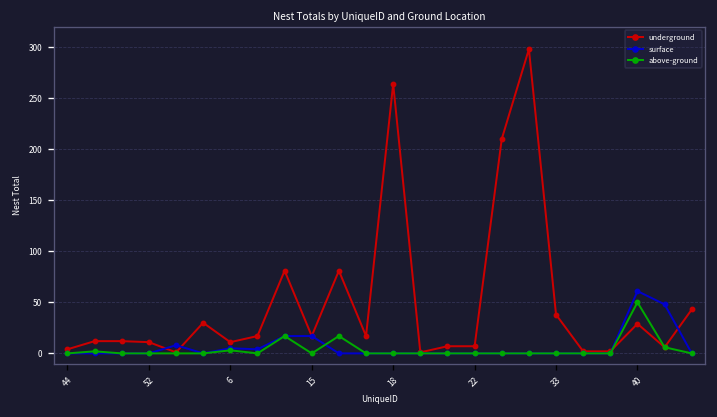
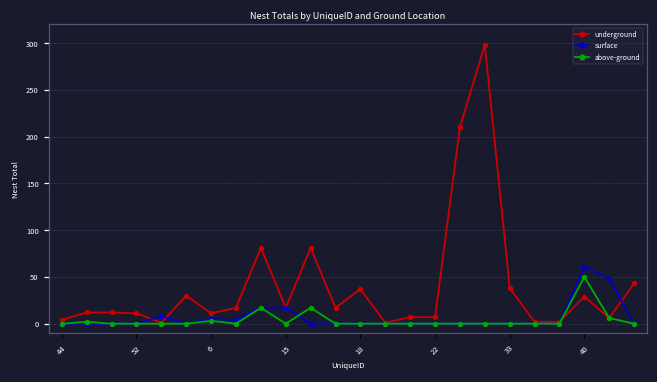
  {
    "underground": {
      "44": 0,
      "52": 10,
      "6": 10,
-     "18": 260,
+     "18": 40,
      "33": 40,
      "40": 30
    },
    "surface": {
      "40": 60
    },
    "above-ground": {
      "15": 0,
      "40": 50
    }
  }
